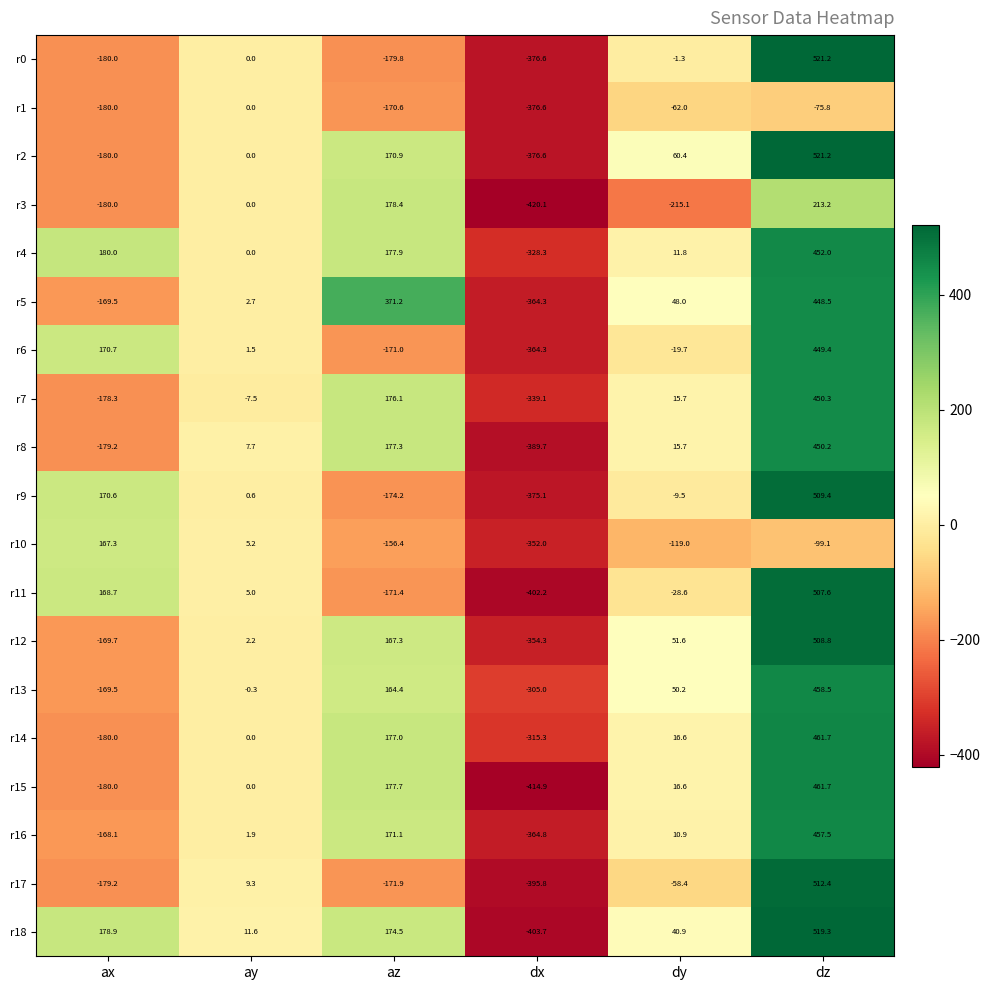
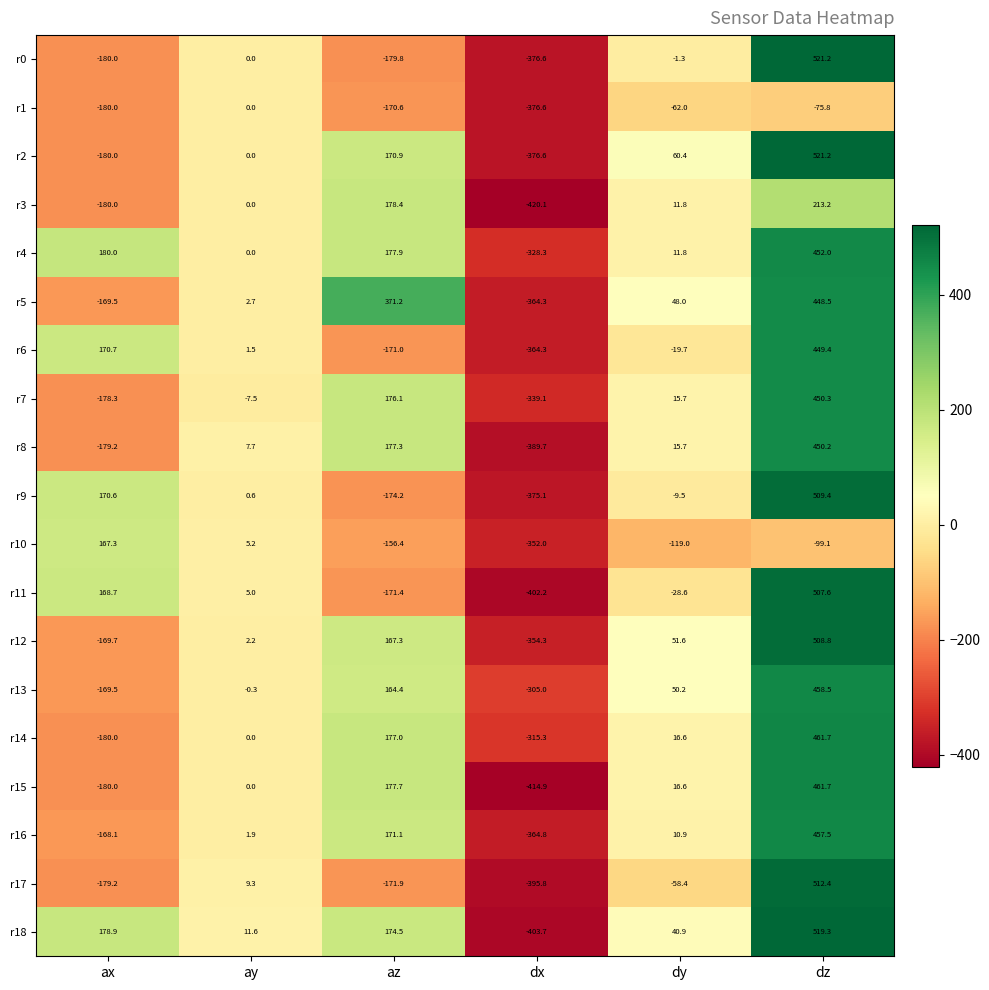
  {
    "r0": {
      "ax": -180.0,
      "ay": 0.0,
      "az": -179.8,
      "dx": -376.6,
      "dy": -1.3,
      "dz": 521.2
    },
    "r1": {
      "ax": -180.0,
      "ay": 0.0,
      "az": -170.6,
      "dx": -376.6,
      "dy": -62.0,
      "dz": -75.8
    },
    "r2": {
      "ax": -180.0,
      "ay": 0.0,
      "az": 170.9,
      "dx": -376.6,
      "dy": 60.4,
      "dz": 521.2
    },
    "r3": {
      "ax": -180.0,
      "ay": 0.0,
      "az": 178.4,
      "dx": -420.1,
-     "dy": -215.1,
+     "dy": 11.8,
      "dz": 213.2
    },
    "r4": {
      "ax": 180.0,
      "ay": 0.0,
      "az": 177.9,
      "dx": -328.3,
      "dy": 11.8,
      "dz": 452.0
    },
    "r5": {
      "ax": -169.5,
      "ay": 2.7,
      "az": 371.2,
      "dx": -364.3,
      "dy": 48.0,
      "dz": 448.5
    },
    "r6": {
      "ax": 170.7,
      "ay": 1.5,
      "az": -171.0,
      "dx": -364.3,
      "dy": -19.7,
      "dz": 449.4
    },
    "r7": {
      "ax": -178.3,
      "ay": -7.5,
      "az": 176.1,
      "dx": -339.1,
      "dy": 15.7,
      "dz": 450.3
    },
    "r8": {
      "ax": -179.2,
      "ay": 7.7,
      "az": 177.3,
      "dx": -389.7,
      "dy": 15.7,
      "dz": 450.2
    },
    "r9": {
      "ax": 170.6,
      "ay": 0.6,
      "az": -174.2,
      "dx": -375.1,
      "dy": -9.5,
      "dz": 509.4
    },
    "r10": {
      "ax": 167.3,
      "ay": 5.2,
      "az": -156.4,
      "dx": -352.0,
      "dy": -119.0,
      "dz": -99.1
    },
    "r11": {
      "ax": 168.7,
      "ay": 5.0,
      "az": -171.4,
      "dx": -402.2,
      "dy": -28.6,
      "dz": 507.6
    },
    "r12": {
      "ax": -169.7,
      "ay": 2.2,
      "az": 167.3,
      "dx": -354.3,
      "dy": 51.6,
      "dz": 508.8
    },
    "r13": {
      "ax": -169.5,
      "ay": -0.3,
      "az": 164.4,
      "dx": -305.0,
      "dy": 50.2,
      "dz": 458.5
    },
    "r14": {
      "ax": -180.0,
      "ay": 0.0,
      "az": 177.0,
      "dx": -315.3,
      "dy": 16.6,
      "dz": 461.7
    },
    "r15": {
      "ax": -180.0,
      "ay": 0.0,
      "az": 177.7,
      "dx": -414.9,
      "dy": 16.6,
      "dz": 461.7
    },
    "r16": {
      "ax": -168.1,
      "ay": 1.9,
      "az": 171.1,
      "dx": -364.8,
      "dy": 10.9,
      "dz": 457.5
    },
    "r17": {
      "ax": -179.2,
      "ay": 9.3,
      "az": -171.9,
      "dx": -395.8,
      "dy": -58.4,
      "dz": 512.4
    },
    "r18": {
      "ax": 178.9,
      "ay": 11.6,
      "az": 174.5,
      "dx": -403.7,
      "dy": 40.9,
      "dz": 519.3
    }
  }
